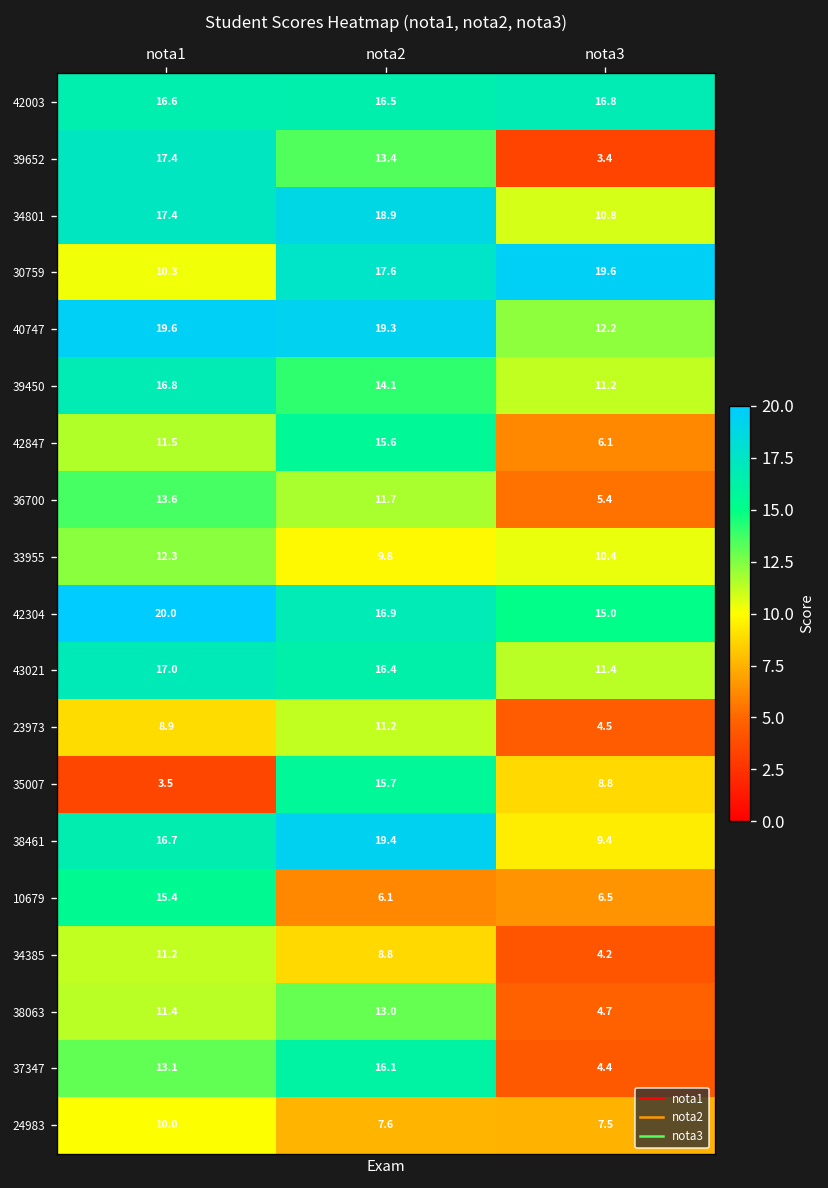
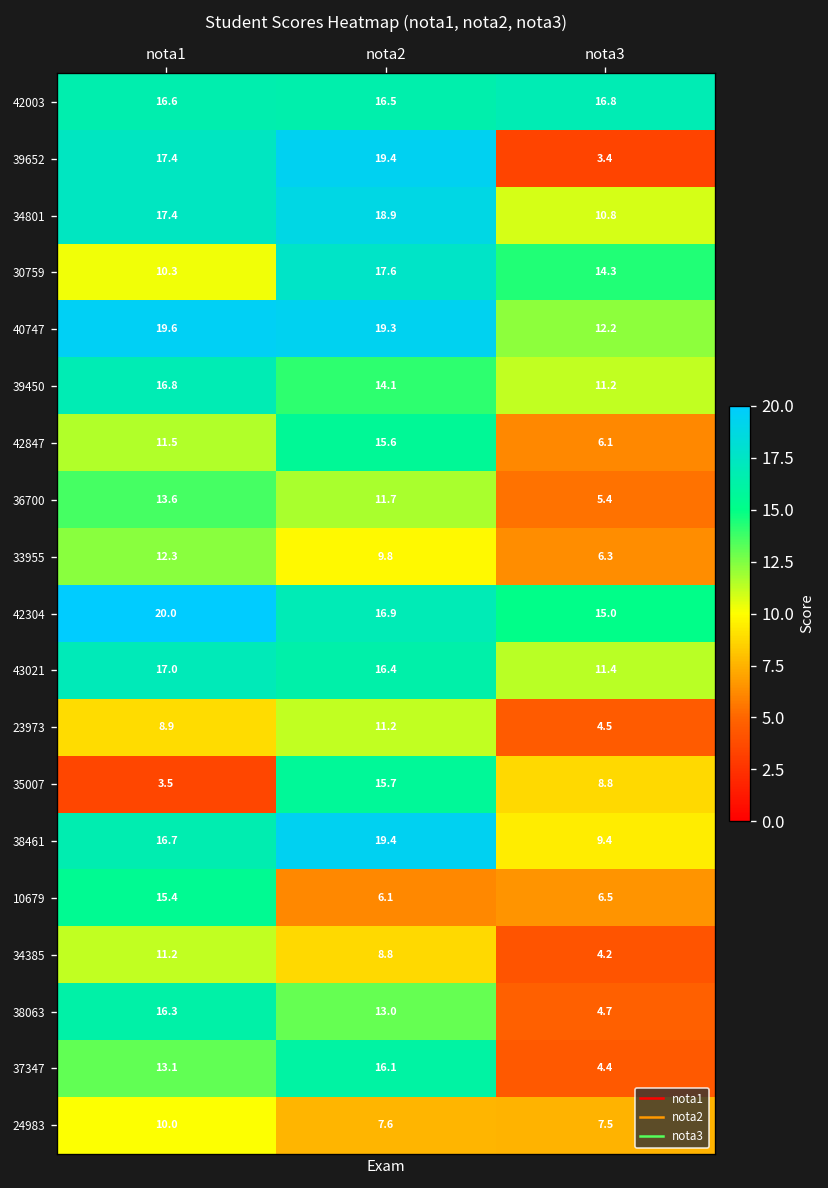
  {
    "42003": {
      "nota1": 16.6,
      "nota2": 16.5,
      "nota3": 16.8
    },
    "39652": {
      "nota1": 17.4,
-     "nota2": 13.4,
+     "nota2": 19.4,
      "nota3": 3.4
    },
    "34801": {
      "nota1": 17.4,
      "nota2": 18.9,
      "nota3": 10.8
    },
    "30759": {
      "nota1": 10.3,
      "nota2": 17.6,
-     "nota3": 19.6
+     "nota3": 14.3
    },
    "40747": {
      "nota1": 19.6,
      "nota2": 19.3,
      "nota3": 12.2
    },
    "39450": {
      "nota1": 16.8,
      "nota2": 14.1,
      "nota3": 11.2
    },
    "42847": {
      "nota1": 11.5,
      "nota2": 15.6,
      "nota3": 6.1
    },
    "36700": {
      "nota1": 13.6,
      "nota2": 11.7,
      "nota3": 5.4
    },
    "33955": {
      "nota1": 12.3,
      "nota2": 9.8,
-     "nota3": 10.4
+     "nota3": 6.3
    },
    "42304": {
      "nota1": 20.0,
      "nota2": 16.9,
      "nota3": 15.0
    },
    "43021": {
      "nota1": 17.0,
      "nota2": 16.4,
      "nota3": 11.4
    },
    "23973": {
      "nota1": 8.9,
      "nota2": 11.2,
      "nota3": 4.5
    },
    "35007": {
      "nota1": 3.5,
      "nota2": 15.7,
      "nota3": 8.8
    },
    "38461": {
      "nota1": 16.7,
      "nota2": 19.4,
      "nota3": 9.4
    },
    "10679": {
      "nota1": 15.4,
      "nota2": 6.1,
      "nota3": 6.5
    },
    "34385": {
      "nota1": 11.2,
      "nota2": 8.8,
      "nota3": 4.2
    },
    "38063": {
-     "nota1": 11.4,
+     "nota1": 16.3,
      "nota2": 13.0,
      "nota3": 4.7
    },
    "37347": {
      "nota1": 13.1,
      "nota2": 16.1,
      "nota3": 4.4
    },
    "24983": {
      "nota1": 10.0,
      "nota2": 7.6,
      "nota3": 7.5
    }
  }
